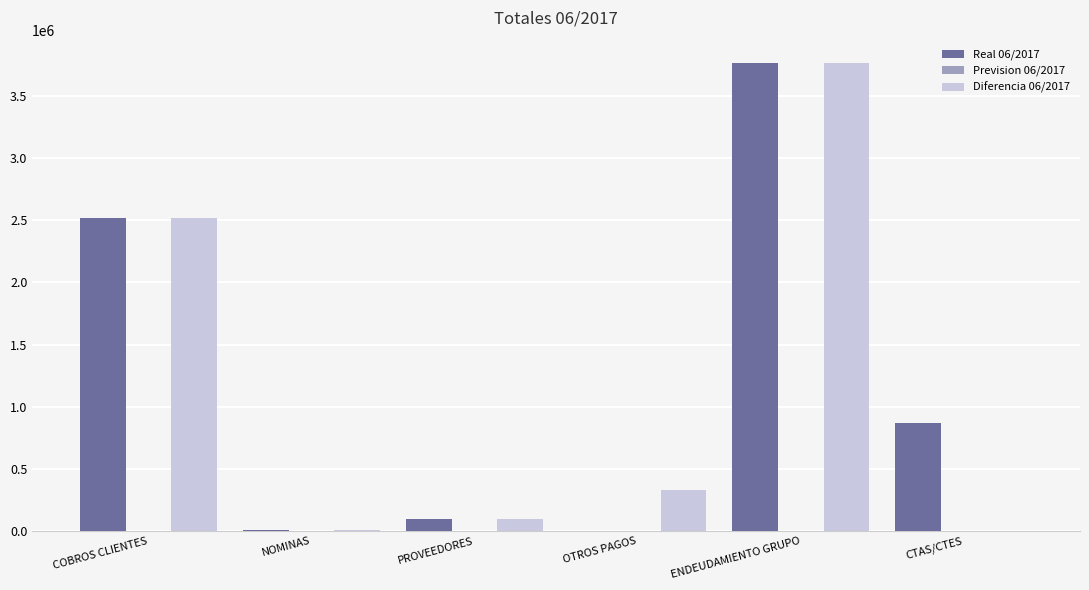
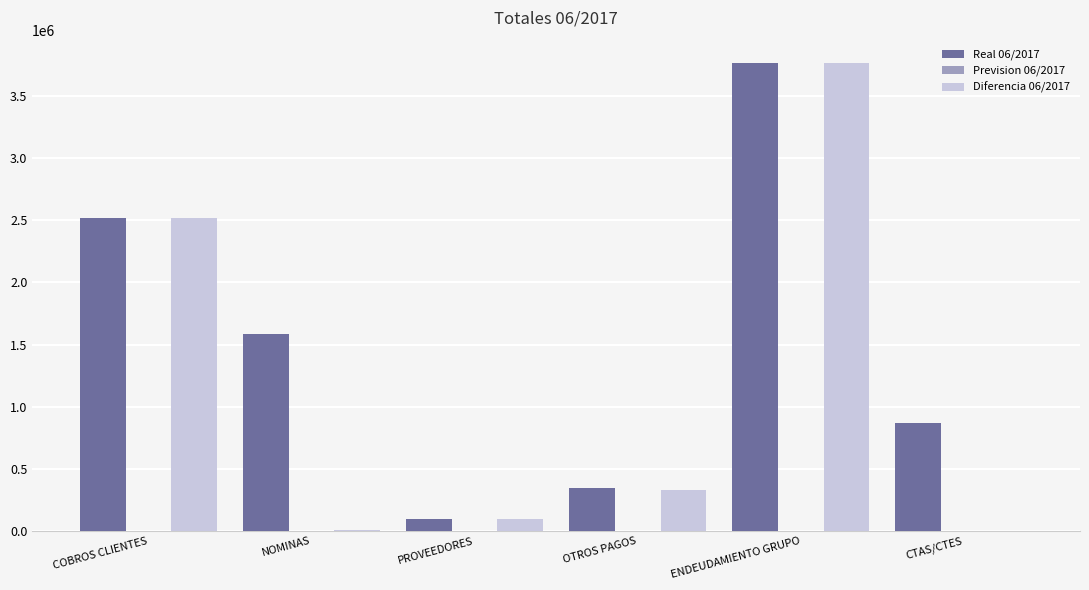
  {
    "Real 06/2017": {
      "COBROS CLIENTES": 2520000,
-     "NOMINAS": 10000,
+     "NOMINAS": 1590000,
      "PROVEEDORES": 90000,
-     "OTROS PAGOS": 0,
+     "OTROS PAGOS": 350000,
      "ENDEUDAMIENTO GRUPO": 3770000,
      "CTAS/CTES": 870000
    },
    "Prevision 06/2017": {
      "COBROS CLIENTES": 0,
      "NOMINAS": 0,
      "PROVEEDORES": 0,
      "OTROS PAGOS": 0,
      "ENDEUDAMIENTO GRUPO": 0,
      "CTAS/CTES": 0
    },
    "Diferencia 06/2017": {
      "COBROS CLIENTES": 2520000,
      "PROVEEDORES": 90000,
      "OTROS PAGOS": 330000,
      "ENDEUDAMIENTO GRUPO": 3770000
    }
  }
